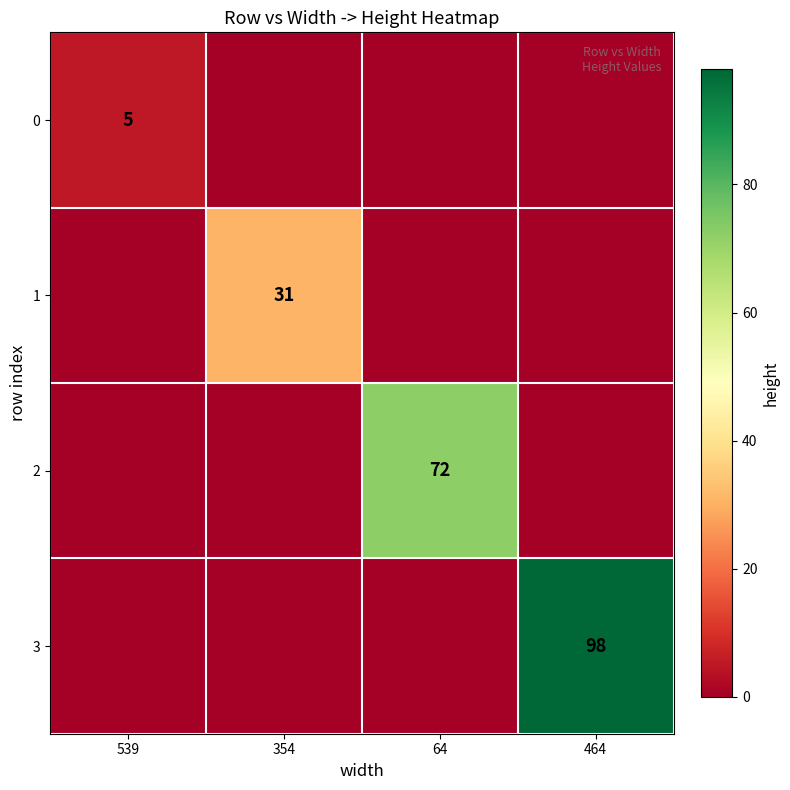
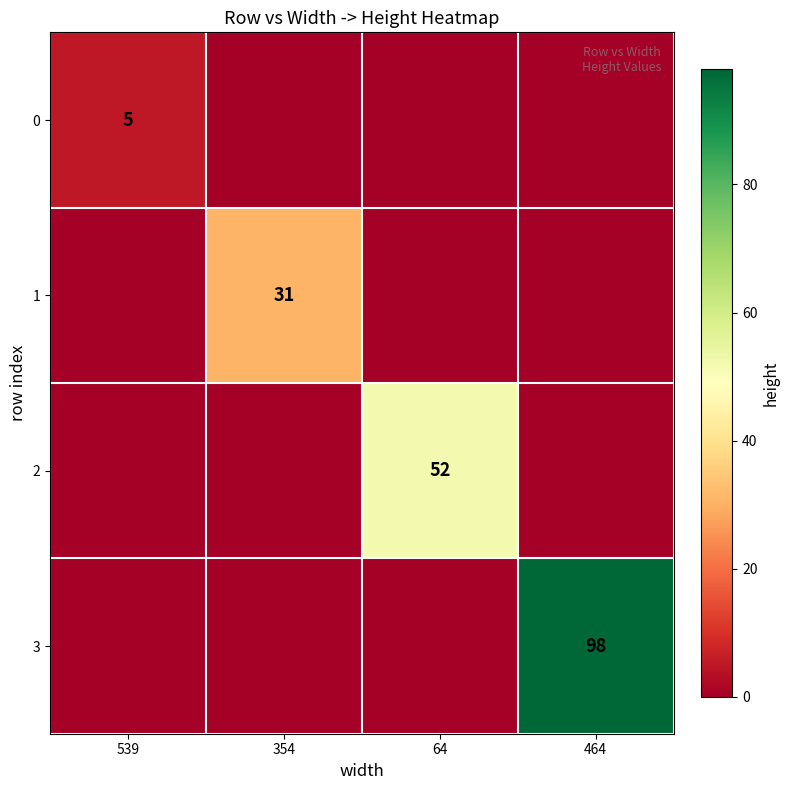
  {
    "0": {
      "539": 5
    },
    "1": {
      "354": 31
    },
    "2": {
-     "64": 72
+     "64": 52
    },
    "3": {
      "464": 98
    }
  }
